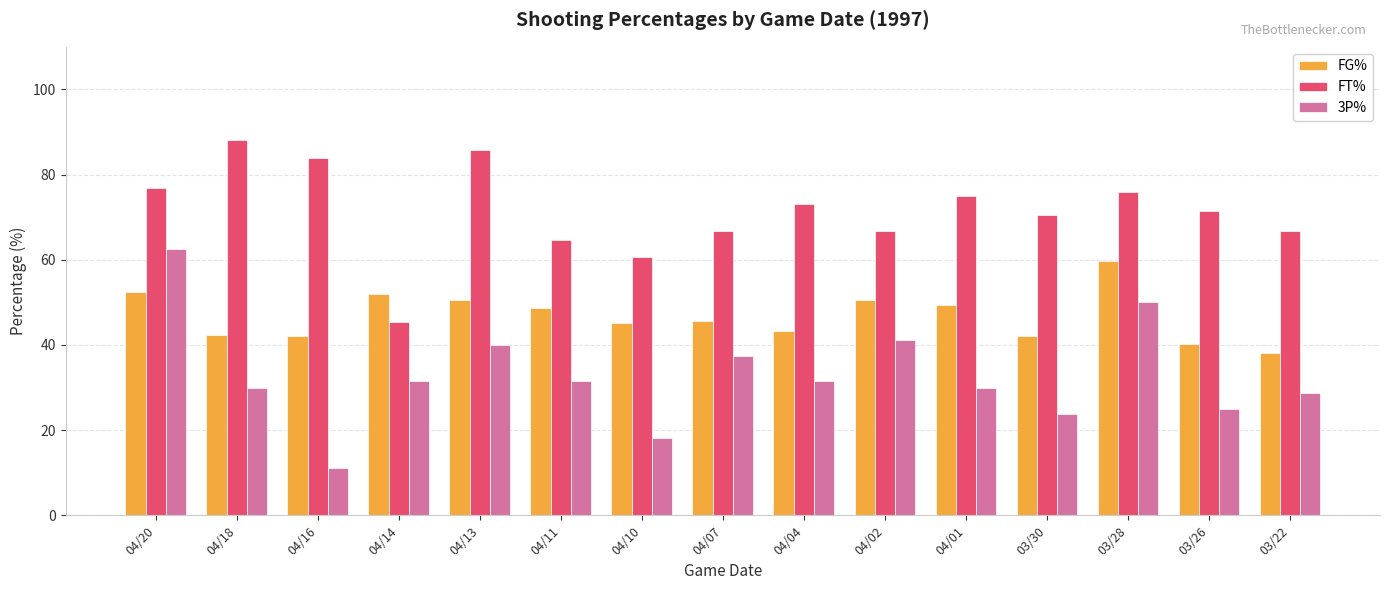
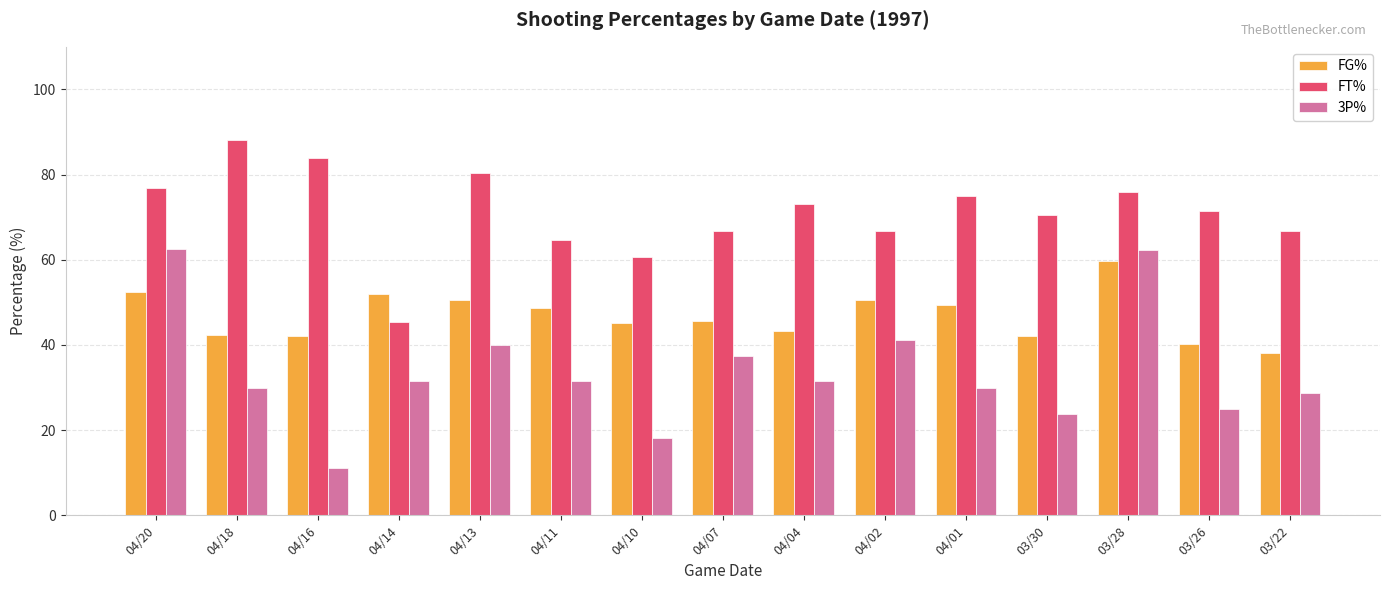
  {
    "FG%": {
      "04/20": 53,
      "04/18": 42,
      "04/16": 42,
      "04/14": 52,
      "04/13": 51,
      "04/11": 49,
      "04/10": 45,
      "04/07": 46,
      "04/04": 43,
      "04/02": 51,
      "04/01": 49,
      "03/30": 42,
      "03/28": 60,
      "03/26": 40,
      "03/22": 38
    },
    "FT%": {
      "04/20": 77,
      "04/18": 88,
      "04/16": 84,
      "04/14": 46,
-     "04/13": 86,
+     "04/13": 80,
      "04/11": 65,
      "04/10": 61,
      "04/07": 67,
      "04/04": 73,
      "04/02": 67,
      "04/01": 75,
      "03/30": 70,
      "03/28": 76,
      "03/26": 71,
      "03/22": 67
    },
    "3P%": {
      "04/20": 63,
      "04/18": 30,
      "04/16": 11,
      "04/14": 32,
      "04/13": 40,
      "04/11": 32,
      "04/10": 18,
      "04/07": 38,
      "04/04": 32,
      "04/02": 41,
      "04/01": 30,
      "03/30": 24,
-     "03/28": 50,
+     "03/28": 62,
      "03/26": 25,
      "03/22": 29
    }
  }
